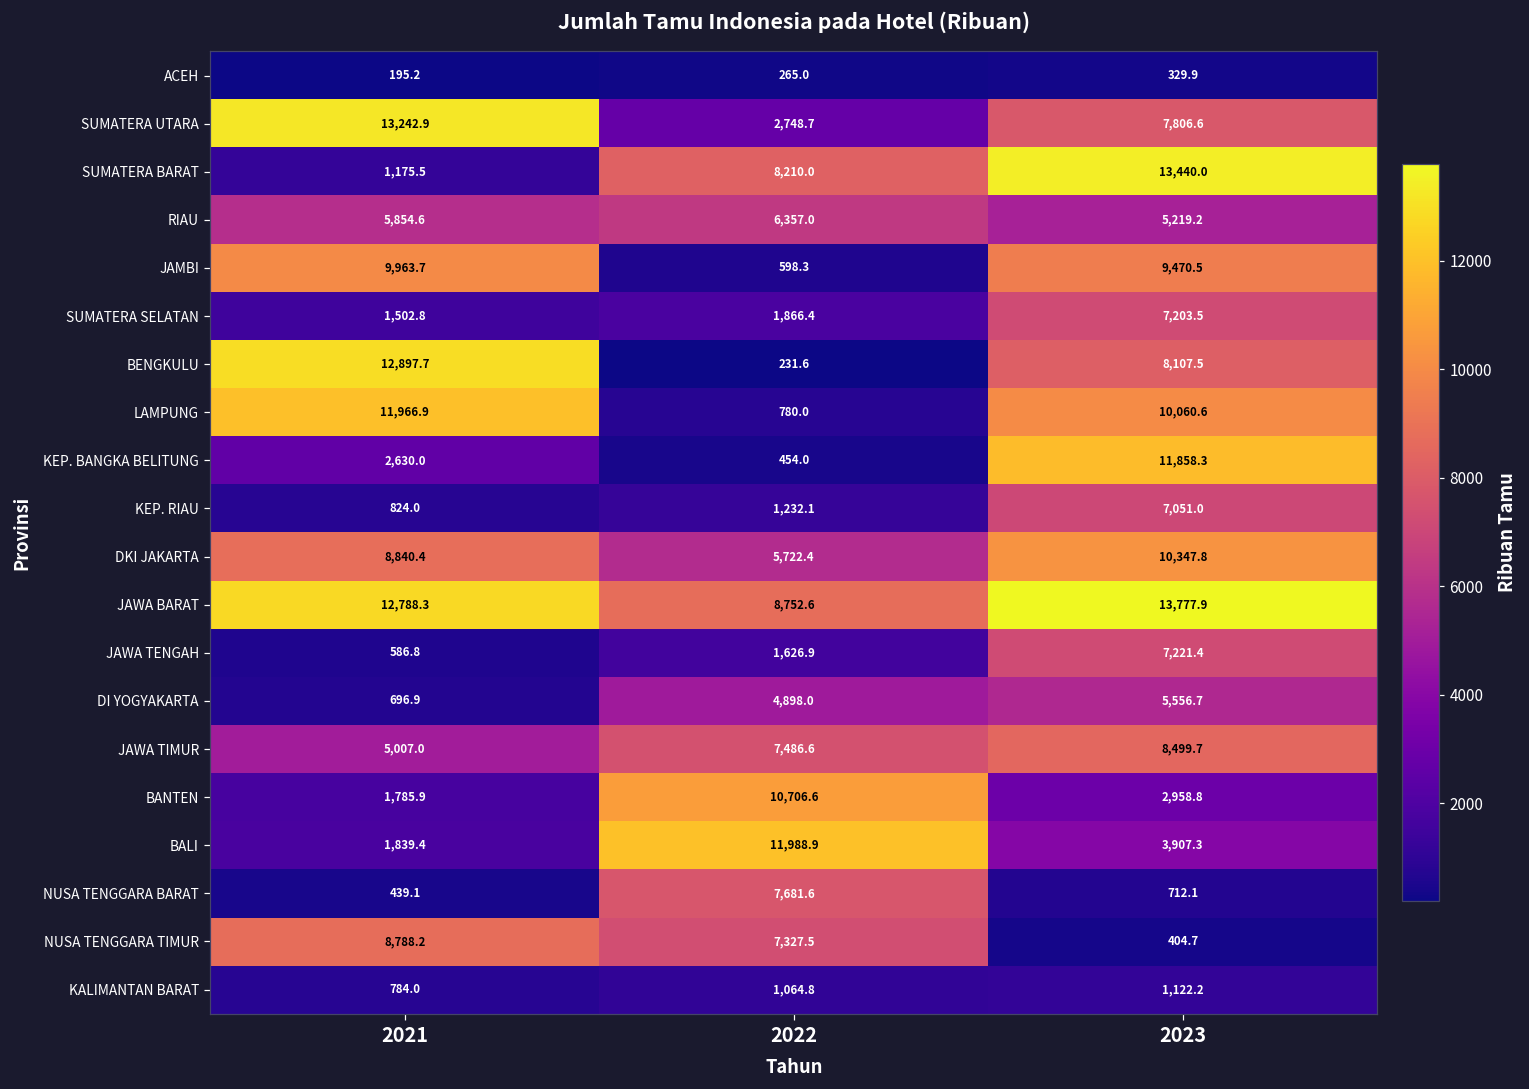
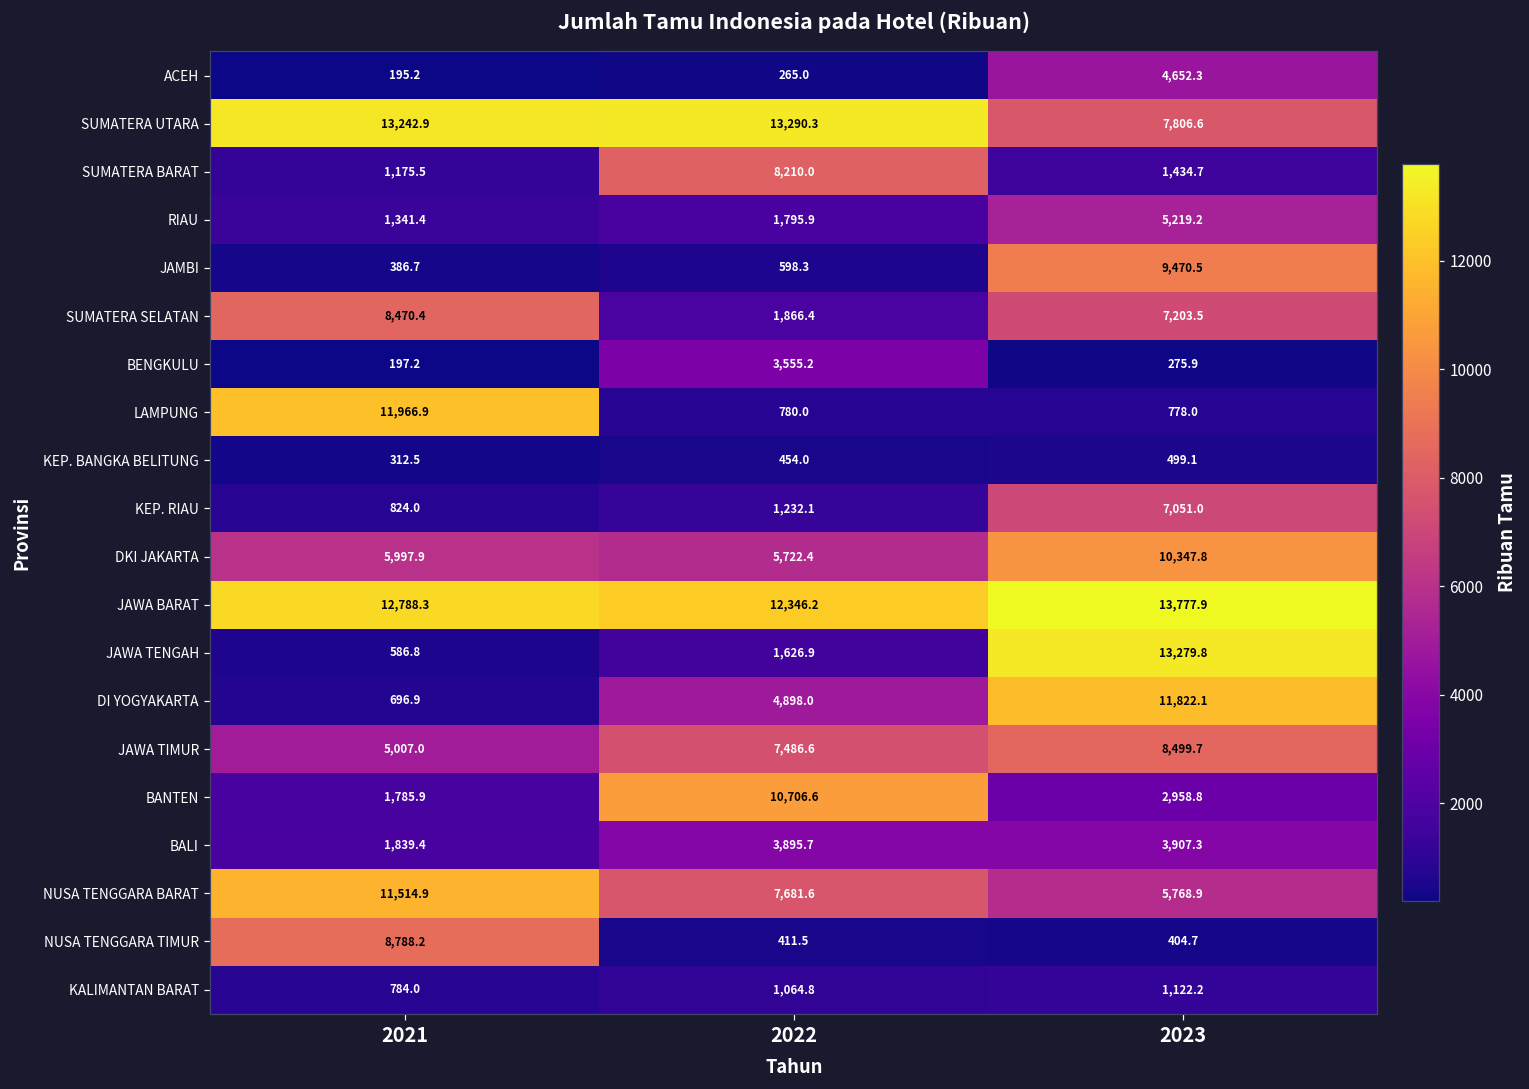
  {
    "ACEH": {
      "2021": "195.2",
      "2022": "265.0",
-     "2023": "329.9"
+     "2023": "4,652.3"
    },
    "SUMATERA UTARA": {
      "2021": "13,242.9",
-     "2022": "2,748.7",
+     "2022": "13,290.3",
      "2023": "7,806.6"
    },
    "SUMATERA BARAT": {
      "2021": "1,175.5",
      "2022": "8,210.0",
-     "2023": "13,440.0"
+     "2023": "1,434.7"
    },
    "RIAU": {
-     "2021": "5,854.6",
-     "2022": "6,357.0",
+     "2021": "1,341.4",
+     "2022": "1,795.9",
      "2023": "5,219.2"
    },
    "JAMBI": {
-     "2021": "9,963.7",
+     "2021": "386.7",
      "2022": "598.3",
      "2023": "9,470.5"
    },
    "SUMATERA SELATAN": {
-     "2021": "1,502.8",
+     "2021": "8,470.4",
      "2022": "1,866.4",
      "2023": "7,203.5"
    },
    "BENGKULU": {
-     "2021": "12,897.7",
-     "2022": "231.6",
-     "2023": "8,107.5"
+     "2021": "197.2",
+     "2022": "3,555.2",
+     "2023": "275.9"
    },
    "LAMPUNG": {
      "2021": "11,966.9",
      "2022": "780.0",
-     "2023": "10,060.6"
+     "2023": "778.0"
    },
    "KEP. BANGKA BELITUNG": {
-     "2021": "2,630.0",
+     "2021": "312.5",
      "2022": "454.0",
-     "2023": "11,858.3"
+     "2023": "499.1"
    },
    "KEP. RIAU": {
      "2021": "824.0",
      "2022": "1,232.1",
      "2023": "7,051.0"
    },
    "DKI JAKARTA": {
-     "2021": "8,840.4",
+     "2021": "5,997.9",
      "2022": "5,722.4",
      "2023": "10,347.8"
    },
    "JAWA BARAT": {
      "2021": "12,788.3",
-     "2022": "8,752.6",
+     "2022": "12,346.2",
      "2023": "13,777.9"
    },
    "JAWA TENGAH": {
      "2021": "586.8",
      "2022": "1,626.9",
-     "2023": "7,221.4"
+     "2023": "13,279.8"
    },
    "DI YOGYAKARTA": {
      "2021": "696.9",
      "2022": "4,898.0",
-     "2023": "5,556.7"
+     "2023": "11,822.1"
    },
    "JAWA TIMUR": {
      "2021": "5,007.0",
      "2022": "7,486.6",
      "2023": "8,499.7"
    },
    "BANTEN": {
      "2021": "1,785.9",
      "2022": "10,706.6",
      "2023": "2,958.8"
    },
    "BALI": {
      "2021": "1,839.4",
-     "2022": "11,988.9",
+     "2022": "3,895.7",
      "2023": "3,907.3"
    },
    "NUSA TENGGARA BARAT": {
-     "2021": "439.1",
+     "2021": "11,514.9",
      "2022": "7,681.6",
-     "2023": "712.1"
+     "2023": "5,768.9"
    },
    "NUSA TENGGARA TIMUR": {
      "2021": "8,788.2",
-     "2022": "7,327.5",
+     "2022": "411.5",
      "2023": "404.7"
    },
    "KALIMANTAN BARAT": {
      "2021": "784.0",
      "2022": "1,064.8",
      "2023": "1,122.2"
    }
  }
